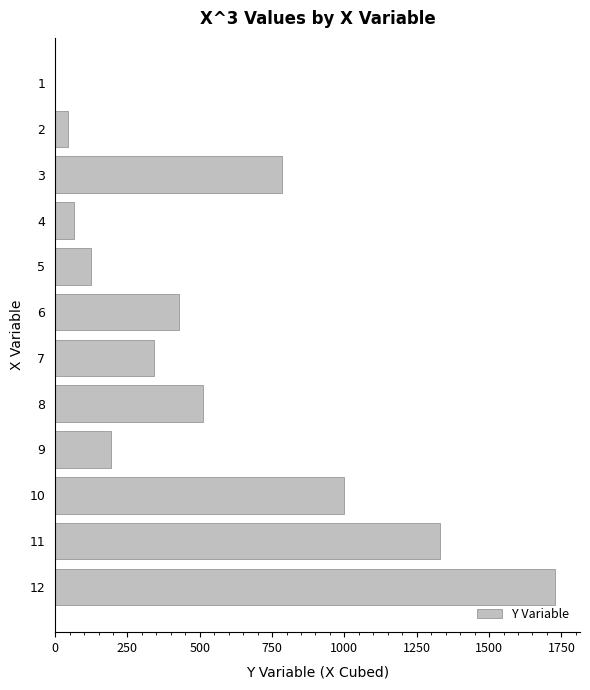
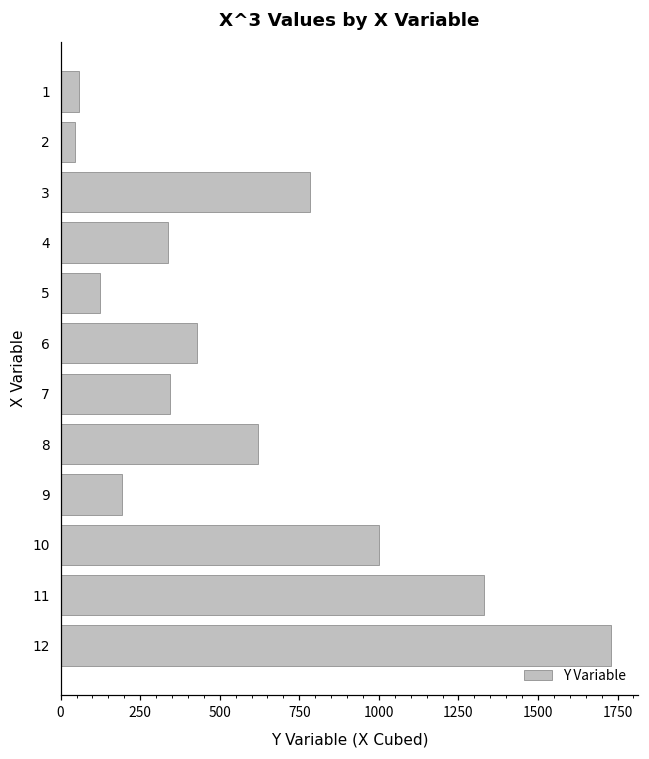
  {
-   "1": 0,
+   "1": 60,
    "2": 50,
    "3": 790,
-   "4": 60,
+   "4": 340,
    "5": 130,
    "6": 430,
    "7": 340,
-   "8": 510,
+   "8": 620,
    "9": 190,
    "10": 1000,
    "11": 1330,
    "12": 1730
  }
